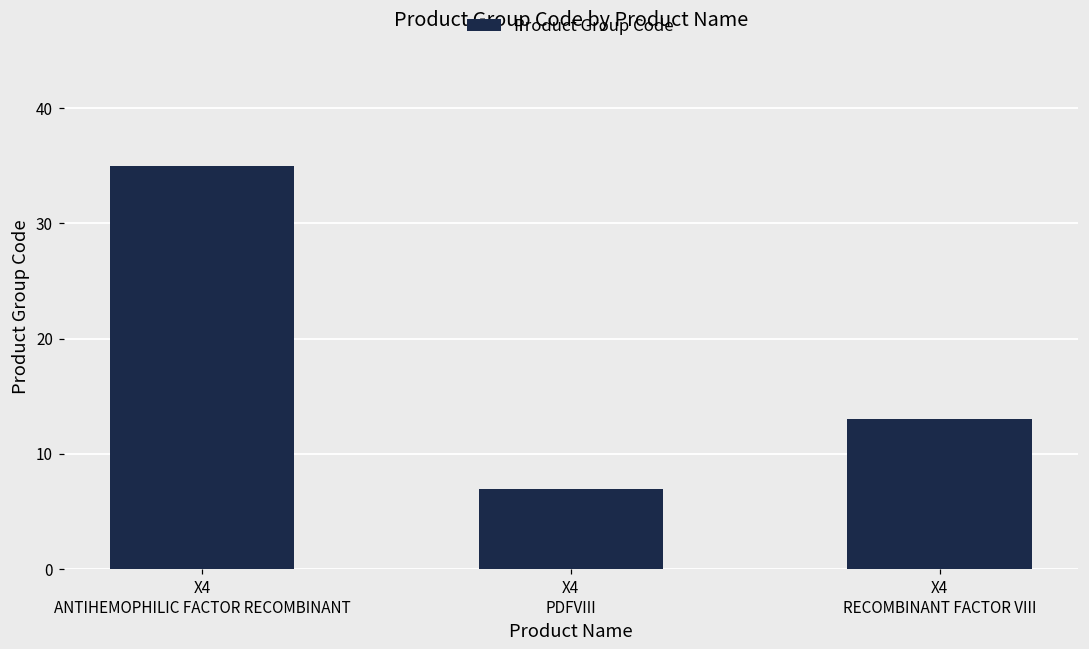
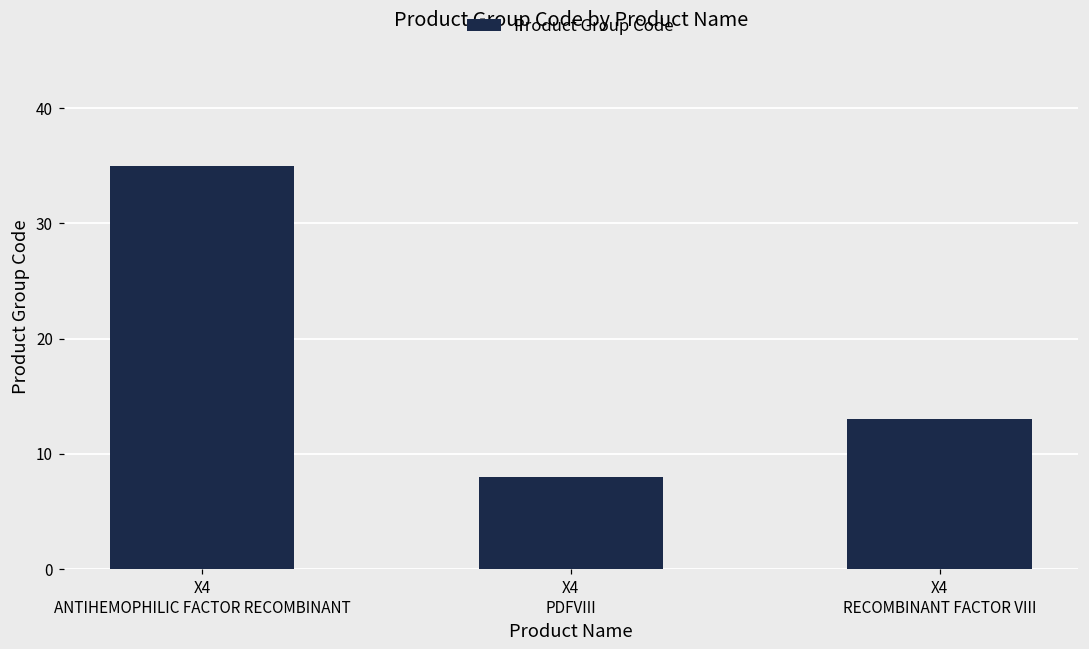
  {
    "X4 ANTIHEMOPHILIC FACTOR RECOMBINANT": 35,
-   "X4 PDFVIII": 7,
+   "X4 PDFVIII": 8,
    "X4 RECOMBINANT FACTOR VIII": 13
  }
